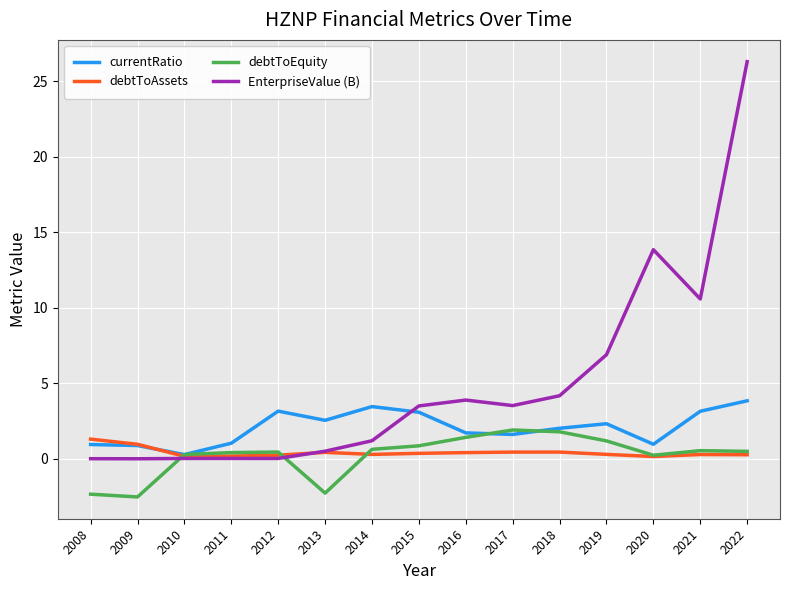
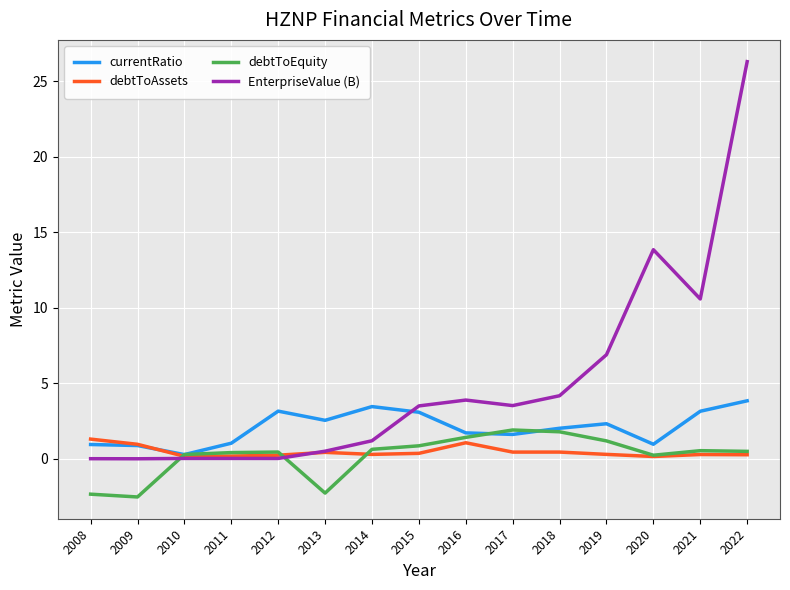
  {
    "currentRatio": {
      "2008": 1.0,
      "2011": 1.0,
      "2012": 3.2,
      "2013": 2.6,
      "2014": 3.5,
      "2015": 3.1,
      "2016": 1.7,
      "2017": 1.6,
      "2018": 2.0,
      "2019": 2.3,
      "2020": 1.0,
      "2021": 3.2,
      "2022": 3.8
    },
    "debtToAssets": {
      "2008": 1.3,
      "2012": 0.3,
      "2014": 0.3,
      "2015": 0.4,
-     "2016": 0.4,
+     "2016": 1.1,
      "2017": 0.5,
      "2018": 0.5,
      "2019": 0.3,
      "2021": 0.3,
      "2022": 0.3
    },
    "debtToEquity": {
      "2008": -2.3,
      "2009": -2.5,
      "2011": 0.4,
      "2012": 0.5,
      "2013": -2.3,
      "2014": 0.6,
      "2015": 0.9,
      "2016": 1.4,
      "2017": 1.9,
      "2018": 1.8,
      "2019": 1.2,
      "2021": 0.6,
      "2022": 0.5
    },
    "EnterpriseValue (B)": {
      "2008": 0.0,
      "2009": 0.0,
      "2012": 0.0,
      "2014": 1.2,
      "2015": 3.5,
      "2016": 3.9,
      "2017": 3.5,
      "2018": 4.2,
      "2019": 6.9,
      "2020": 13.8,
      "2021": 10.6,
      "2022": 26.3
    }
  }
